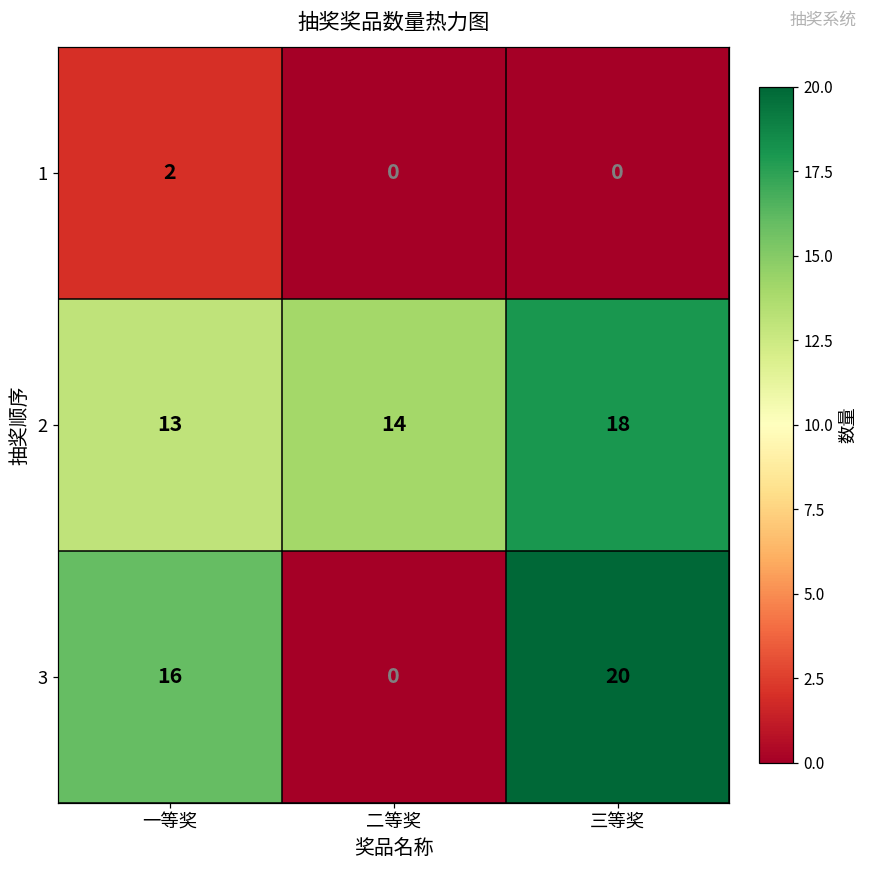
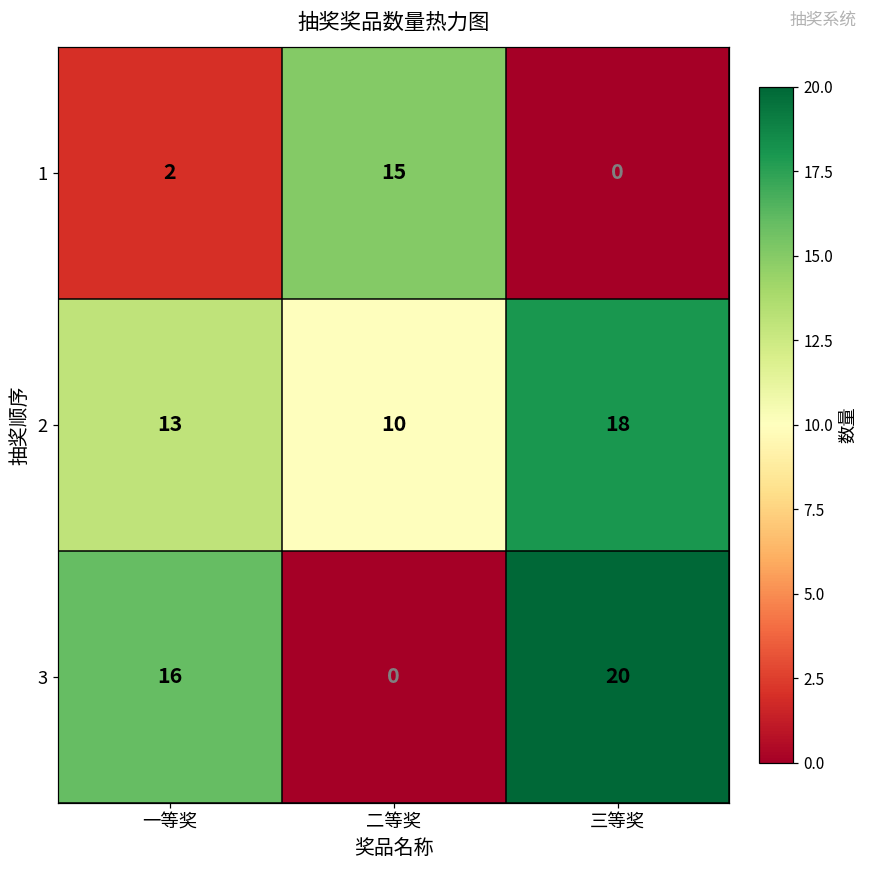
  {
    "1": {
      "一等奖": 2,
-     "二等奖": 0,
+     "二等奖": 15,
      "三等奖": 0
    },
    "2": {
      "一等奖": 13,
-     "二等奖": 14,
+     "二等奖": 10,
      "三等奖": 18
    },
    "3": {
      "一等奖": 16,
      "二等奖": 0,
      "三等奖": 20
    }
  }
